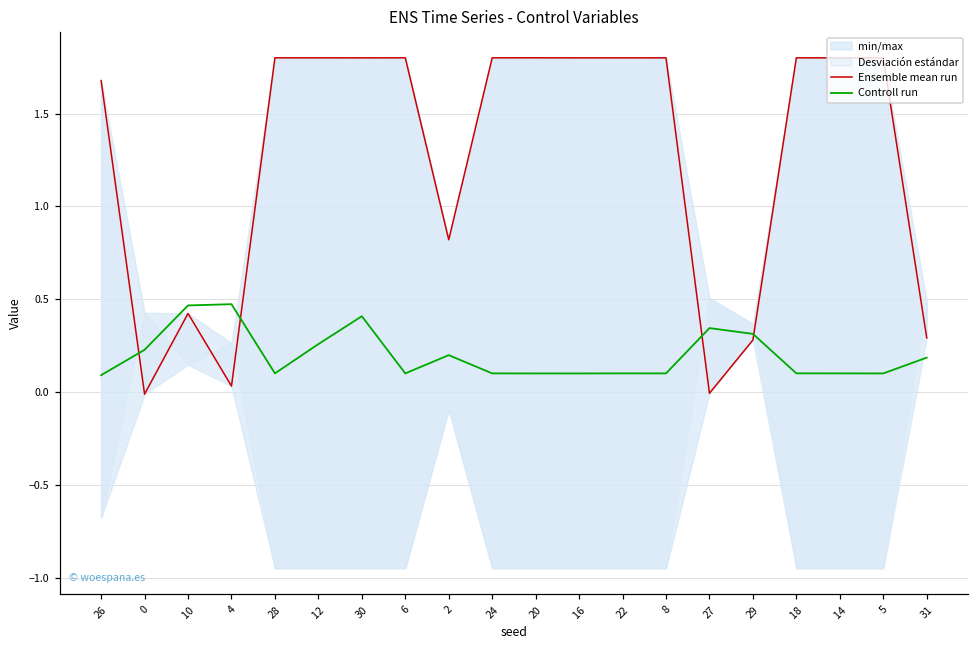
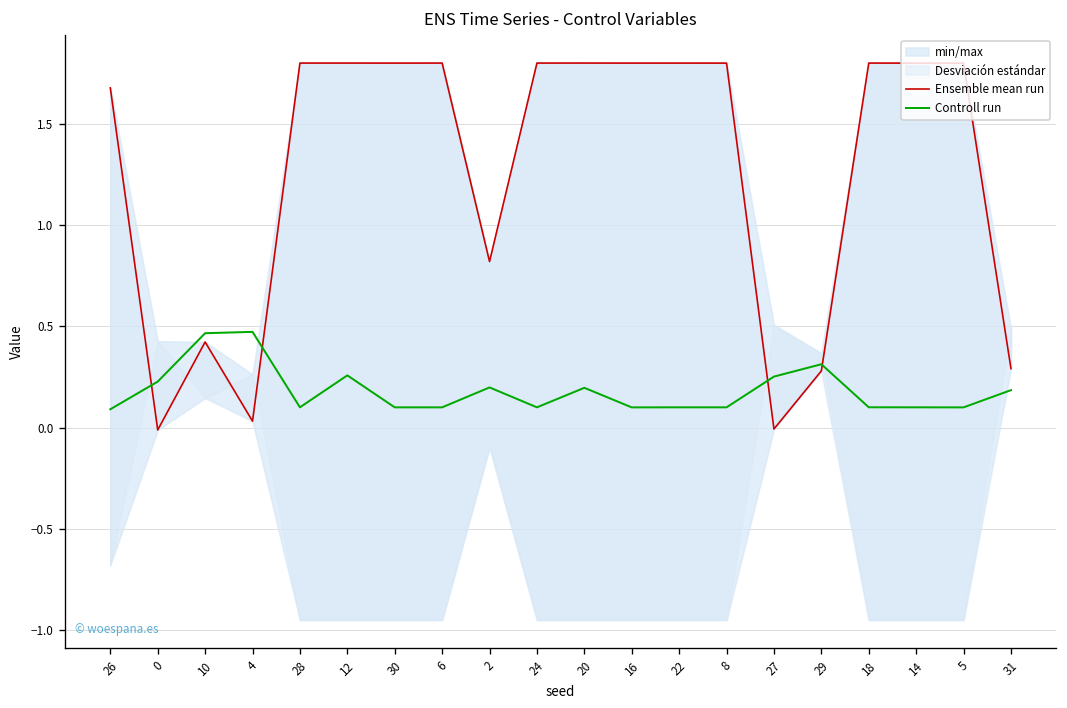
  {
    "Ensemble mean run": {
      "0": -0.01,
      "4": 0.03,
      "27": -0.01,
      "29": 0.28,
      "31": 0.29
    },
    "Controll run": {
      "26": 0.09,
      "0": 0.23,
      "10": 0.47,
      "4": 0.47,
      "28": 0.10,
      "12": 0.26,
-     "30": 0.41,
+     "30": 0.10,
      "6": 0.10,
      "2": 0.20,
      "24": 0.10,
-     "20": 0.10,
+     "20": 0.20,
      "16": 0.10,
      "22": 0.10,
      "8": 0.10,
-     "27": 0.34,
+     "27": 0.25,
      "29": 0.31,
      "18": 0.10,
      "14": 0.10,
      "5": 0.10,
      "31": 0.18
    }
  }
